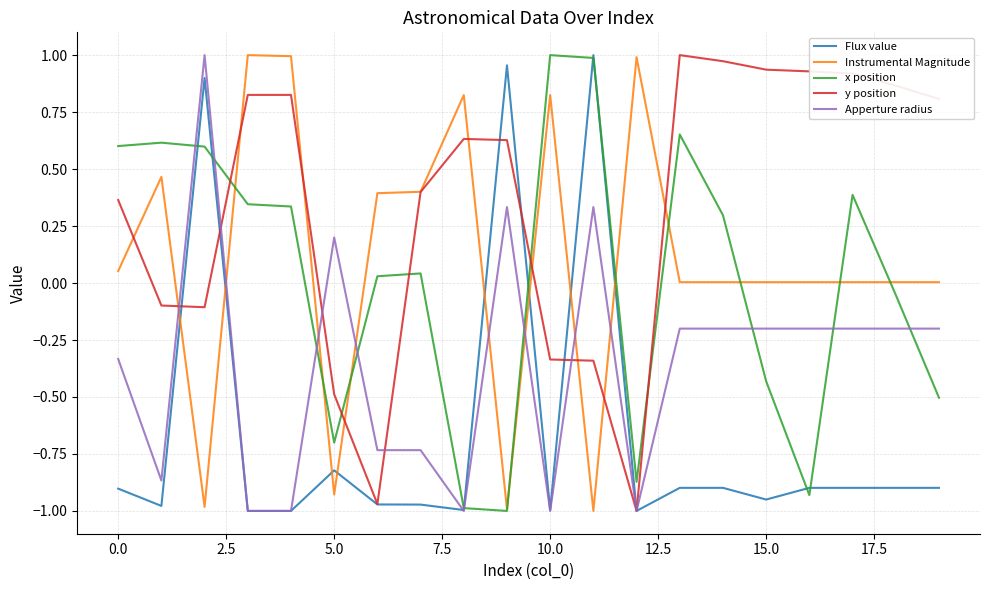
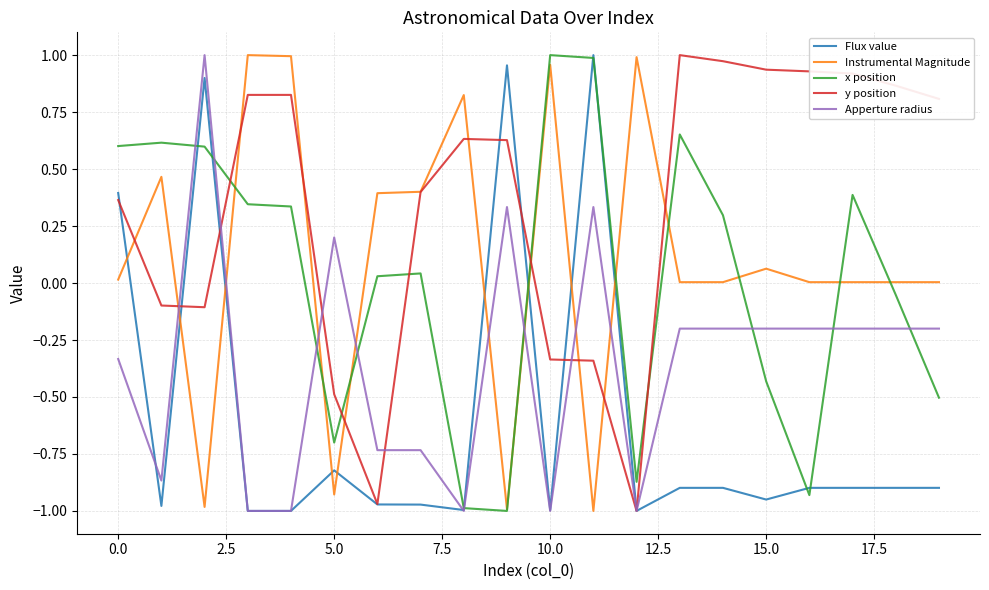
  {
    "Flux value": {
-     "0.0": -0.90,
+     "0.0": 0.40,
      "5.0": -0.82,
      "15.0": -0.95
    },
    "Instrumental Magnitude": {
-     "0.0": 0.05,
+     "0.0": 0.02,
      "5.0": -0.93,
-     "10.0": 0.82,
-     "15.0": 0.00
+     "10.0": 0.96,
+     "15.0": 0.06
    },
    "x position": {
      "0.0": 0.60,
      "5.0": -0.70,
      "10.0": 1.00,
      "15.0": -0.43
    },
    "y position": {
      "0.0": 0.36,
      "5.0": -0.49,
      "10.0": -0.34,
      "15.0": 0.94
    },
    "Apperture radius": {
      "0.0": -0.33,
      "5.0": 0.20,
      "15.0": -0.20
    }
  }
